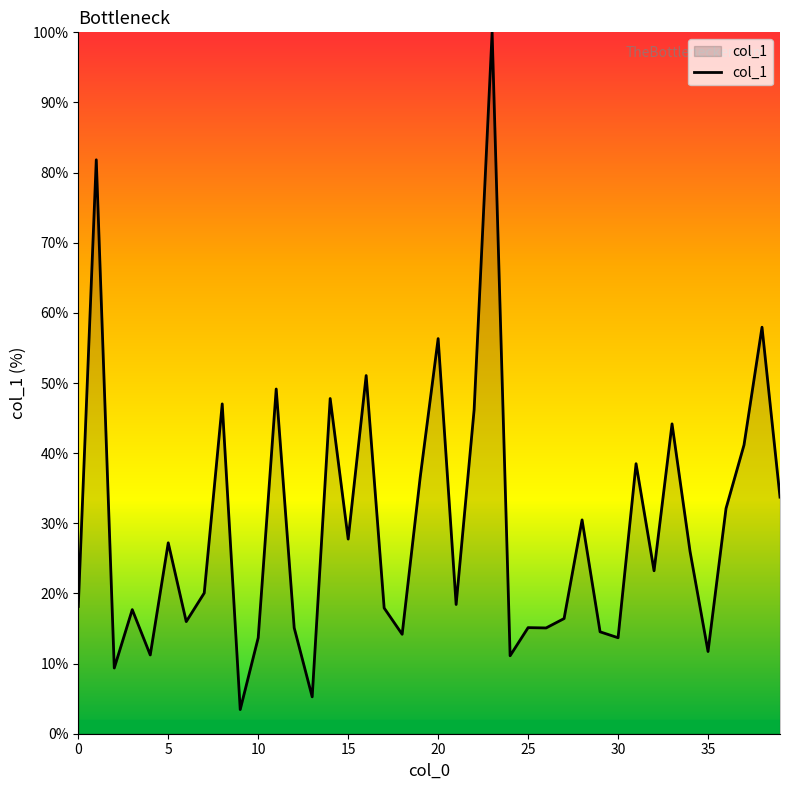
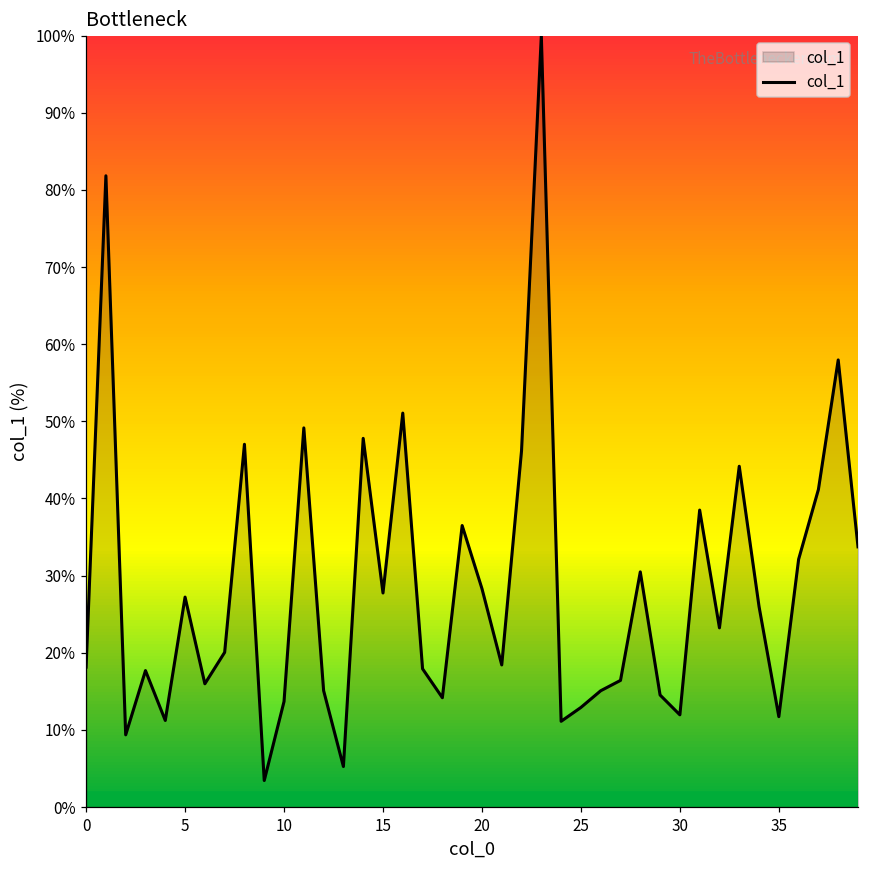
  {
    "0": "18%",
    "5": "27%",
    "10": "14%",
    "15": "28%",
-   "20": "56%",
-   "25": "15%",
-   "30": "14%",
+   "20": "28%",
+   "25": "13%",
+   "30": "12%",
    "35": "12%"
  }
